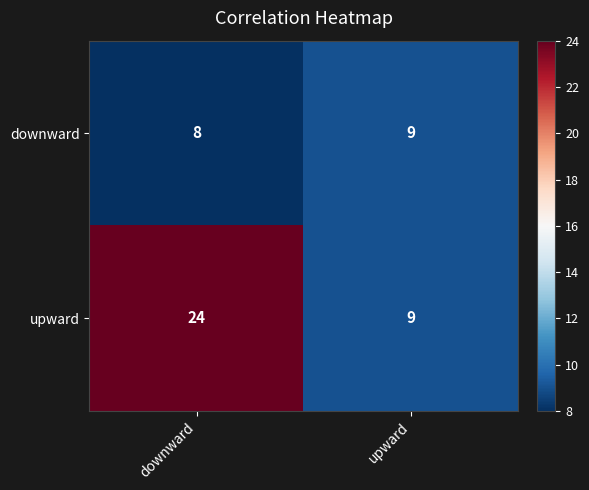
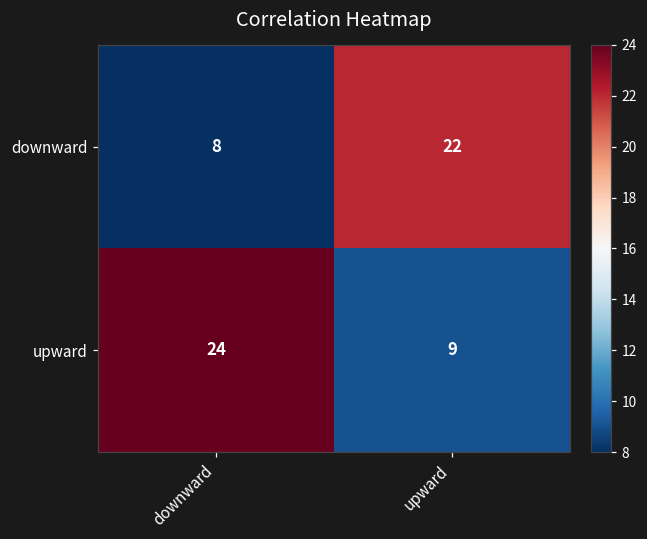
  {
    "downward": {
      "downward": 8,
-     "upward": 9
+     "upward": 22
    },
    "upward": {
      "downward": 24,
      "upward": 9
    }
  }
